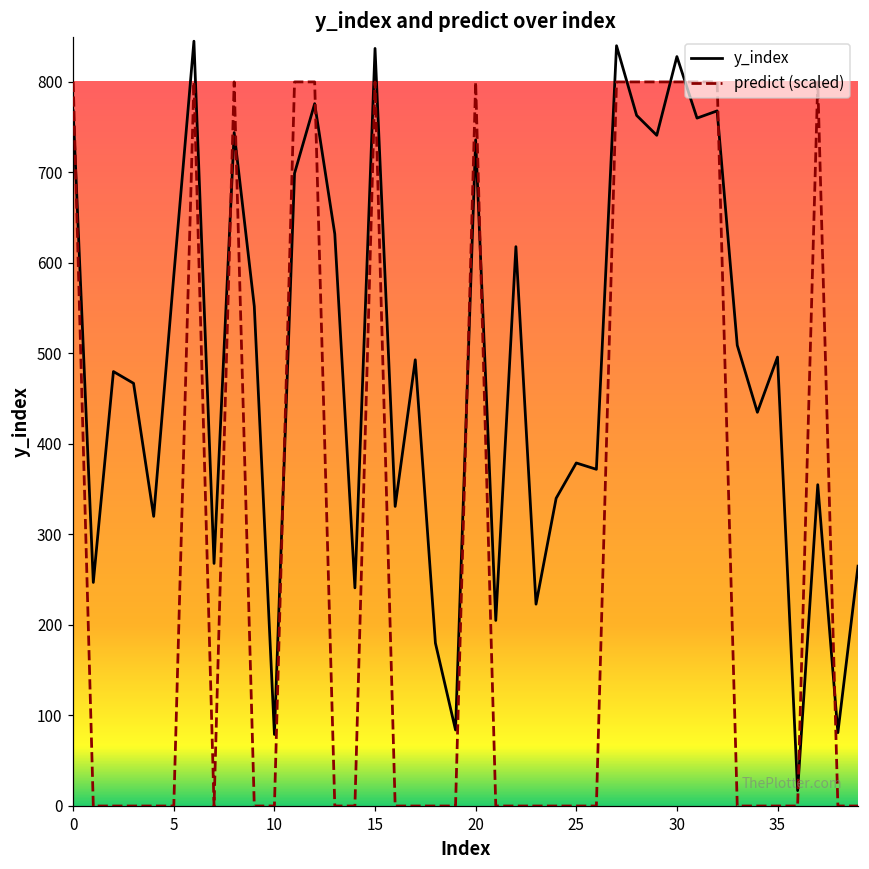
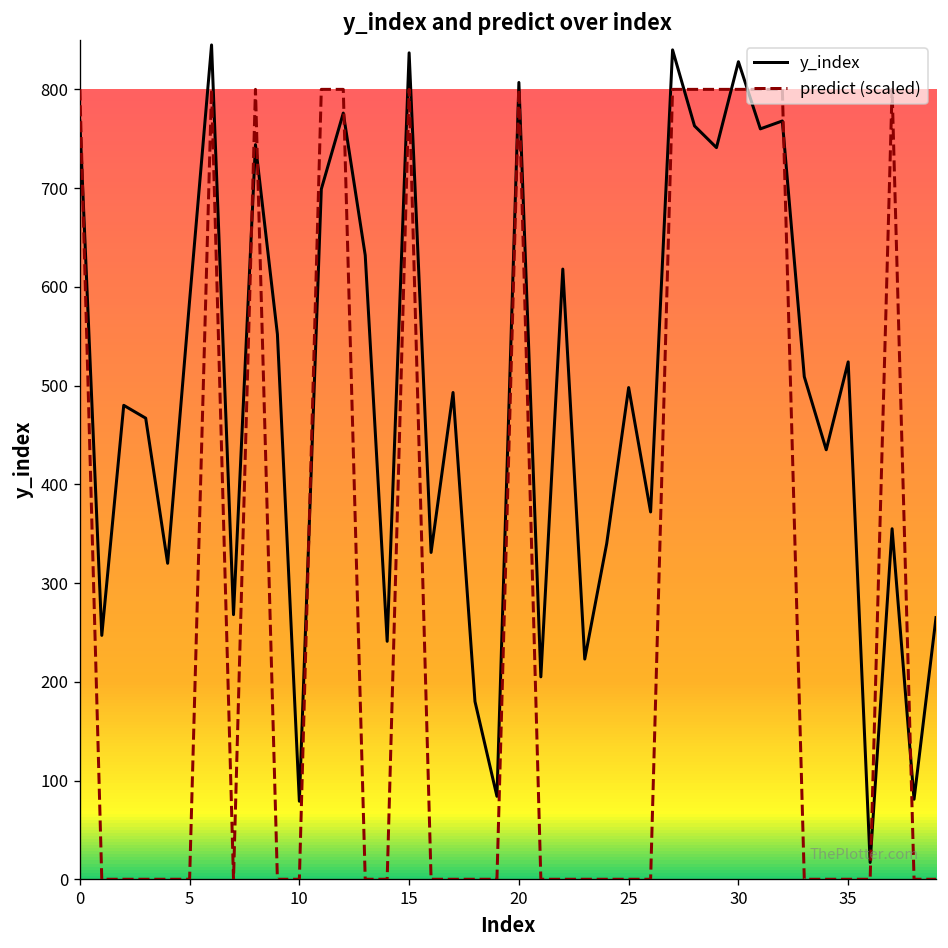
  {
    "y_index": {
      "0": 770,
      "5": 590,
      "10": 80,
      "15": 840,
-     "20": 740,
-     "25": 380,
+     "20": 810,
+     "25": 500,
      "30": 830,
-     "35": 500
+     "35": 520
    },
    "predict (scaled)": {
      "0": 800,
      "5": 0,
      "10": 0,
      "15": 800,
      "20": 800,
      "25": 0,
      "30": 800,
      "35": 0
    }
  }
